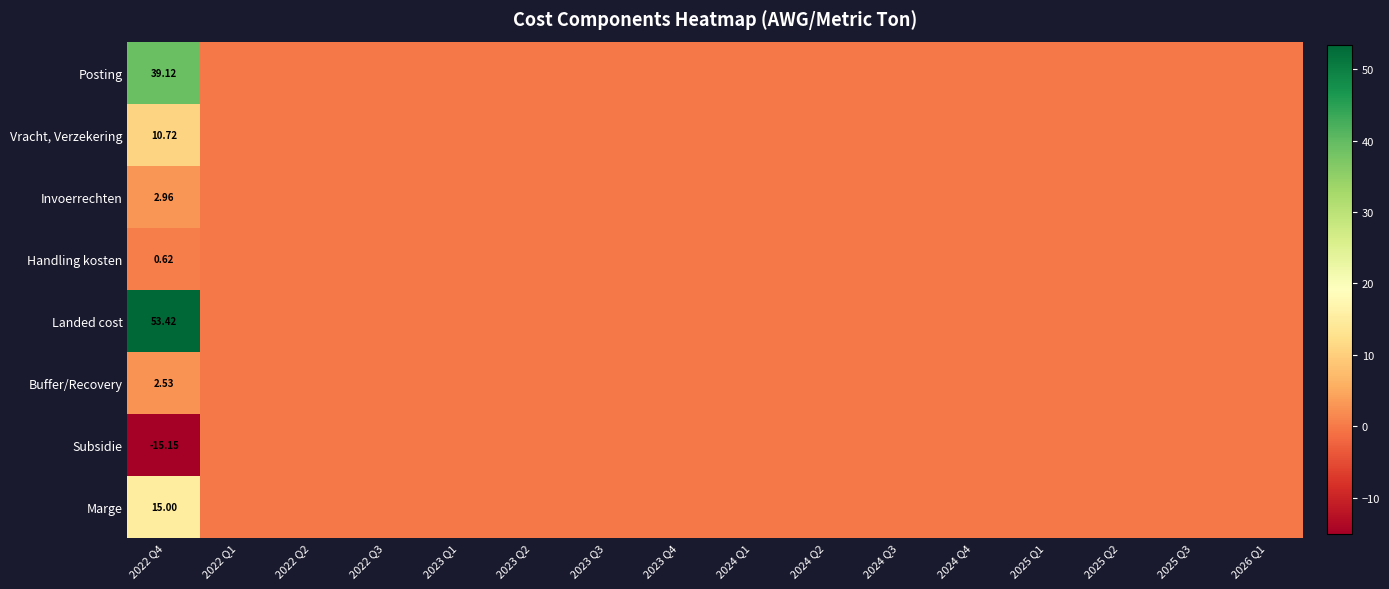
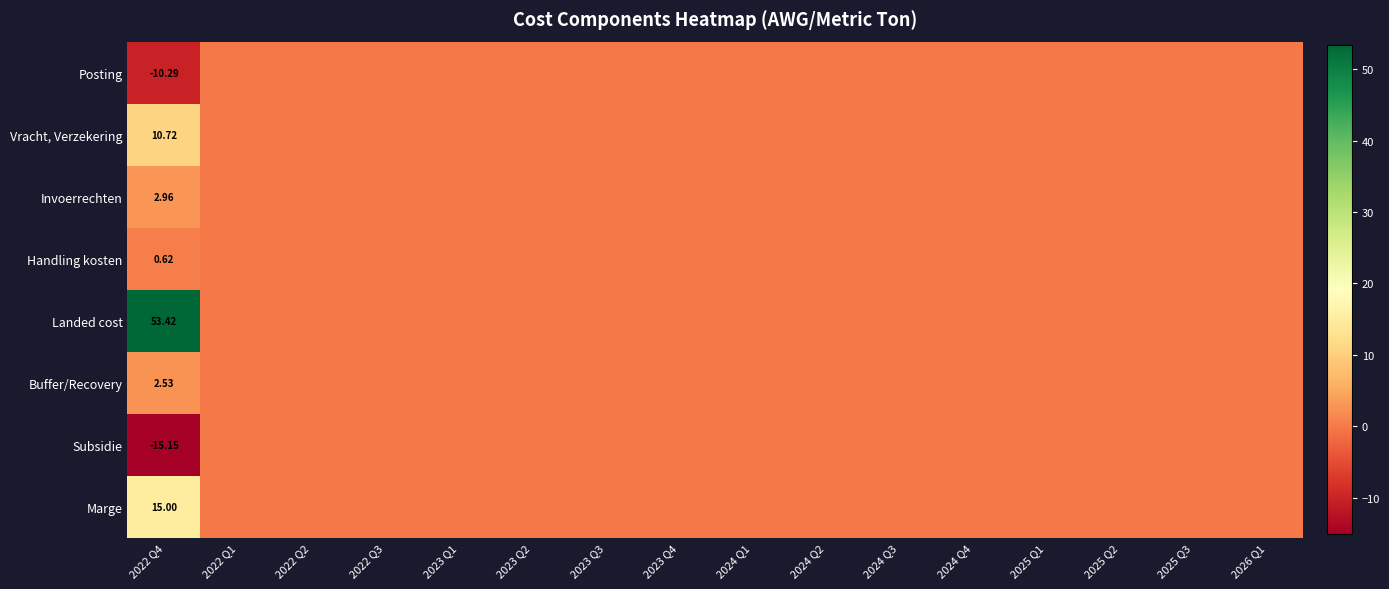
  {
    "Posting": {
-     "2022 Q4": 39.12
+     "2022 Q4": -10.29
    },
    "Vracht, Verzekering": {
      "2022 Q4": 10.72
    },
    "Invoerrechten": {
      "2022 Q4": 2.96
    },
    "Handling kosten": {
      "2022 Q4": 0.62
    },
    "Landed cost": {
      "2022 Q4": 53.42
    },
    "Buffer/Recovery": {
      "2022 Q4": 2.53
    },
    "Subsidie": {
      "2022 Q4": -15.15
    },
    "Marge": {
      "2022 Q4": 15.00
    }
  }
